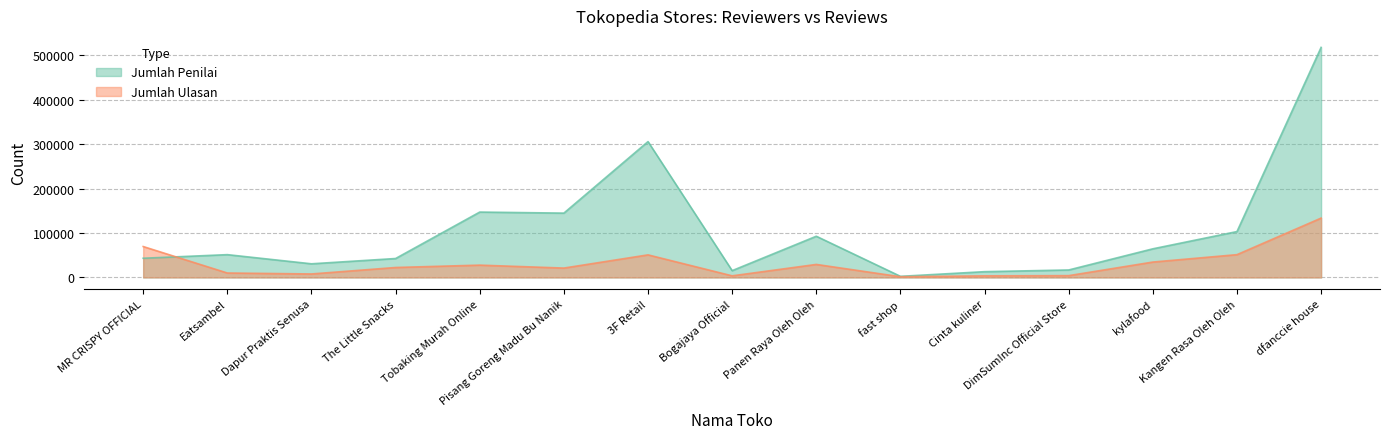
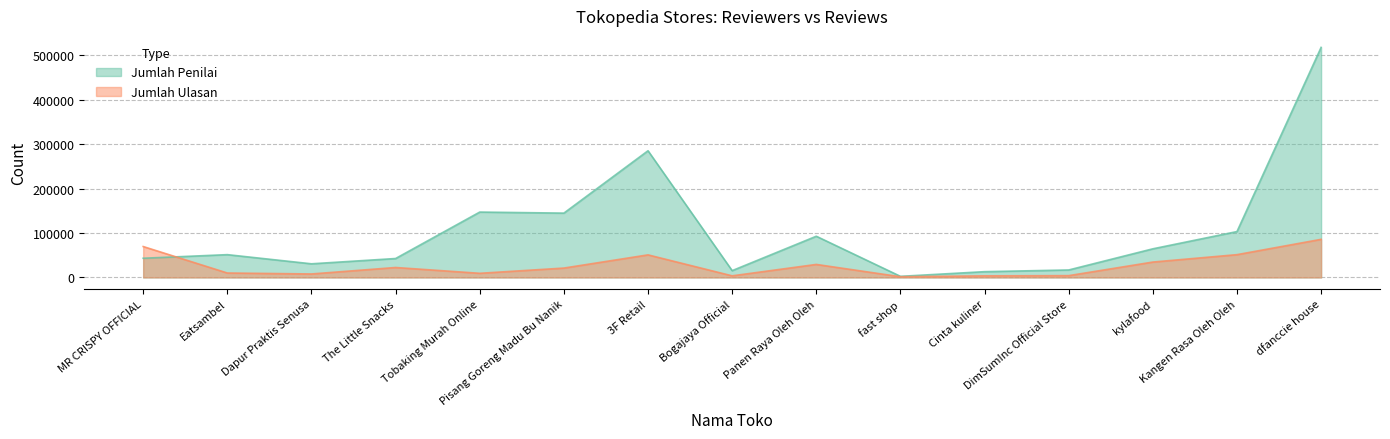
  {
    "Jumlah Penilai": {
      "MR CRISPY OFFICIAL": 40000,
      "Eatsambel": 50000,
      "Dapur Praktis Senusa": 30000,
      "The Little Snacks": 40000,
      "Tobaking Murah Online": 150000,
      "Pisang Goreng Madu Bu Nanik": 140000,
-     "3F Retail": 310000,
+     "3F Retail": 290000,
      "Bogajaya Official": 20000,
      "Panen Raya Oleh Oleh": 90000,
      "Cinta kuliner": 10000,
      "DimSumInc Official Store": 20000,
      "kylafood": 60000,
      "Kangen Rasa Oleh Oleh": 100000,
      "dfanccie house": 520000
    },
    "Jumlah Ulasan": {
      "MR CRISPY OFFICIAL": 70000,
      "Eatsambel": 10000,
      "Dapur Praktis Senusa": 10000,
      "The Little Snacks": 20000,
-     "Tobaking Murah Online": 30000,
+     "Tobaking Murah Online": 10000,
      "Pisang Goreng Madu Bu Nanik": 20000,
      "3F Retail": 50000,
      "Bogajaya Official": 0,
      "Panen Raya Oleh Oleh": 30000,
      "Cinta kuliner": 0,
      "DimSumInc Official Store": 0,
      "kylafood": 30000,
      "Kangen Rasa Oleh Oleh": 50000,
-     "dfanccie house": 130000
+     "dfanccie house": 90000
    }
  }
